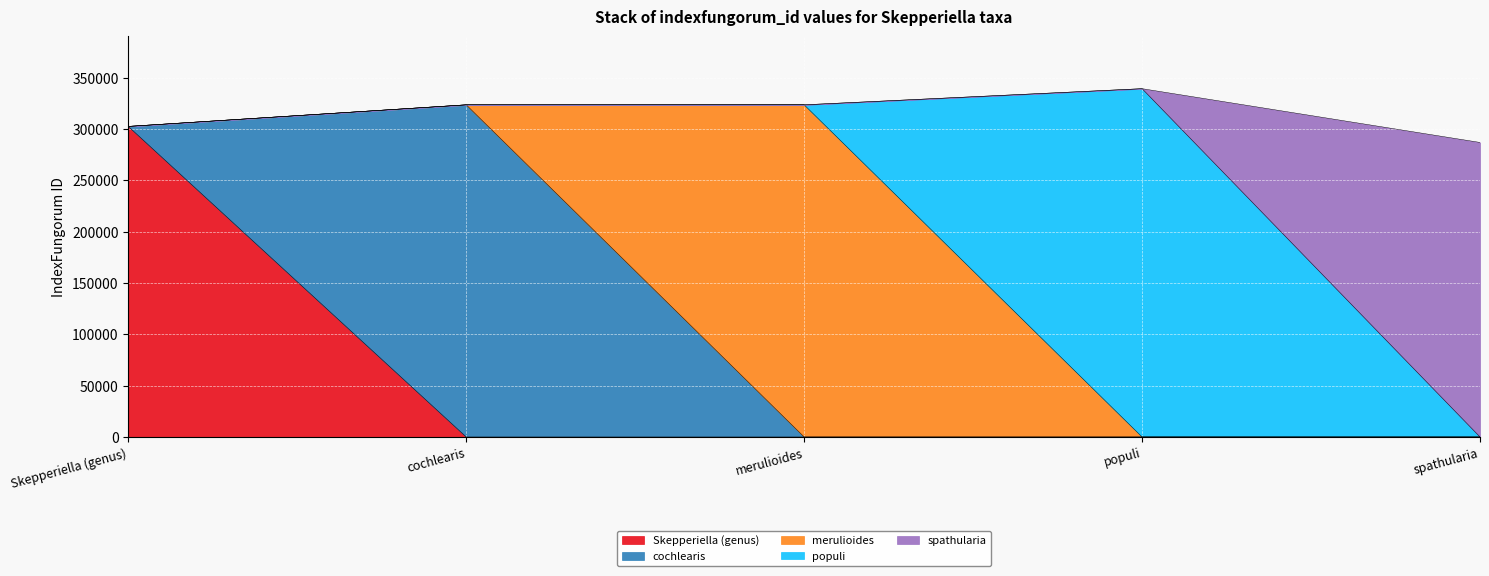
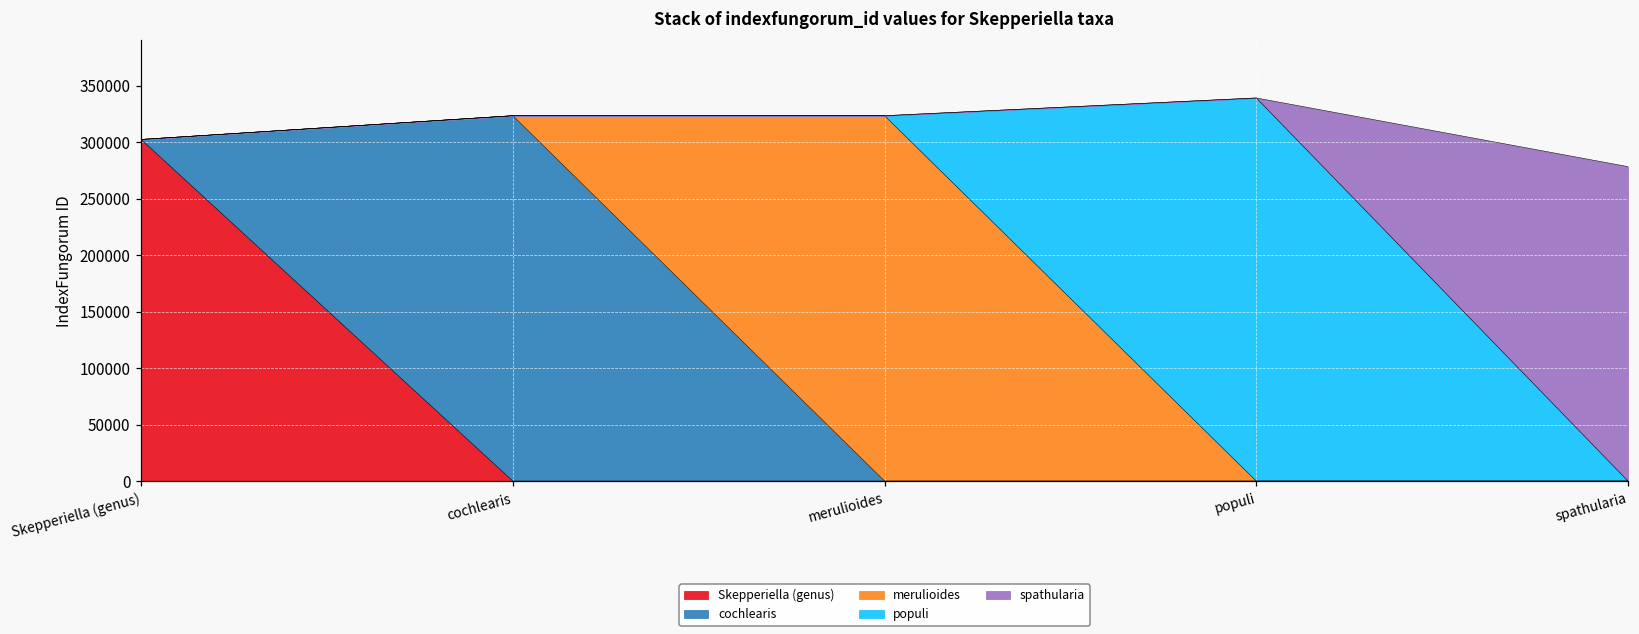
  {
    "Skepperiella (genus)": {
      "cochlearis": 0
    },
    "spathularia": {
-     "spathularia": 287000
+     "spathularia": 278000
    }
  }
